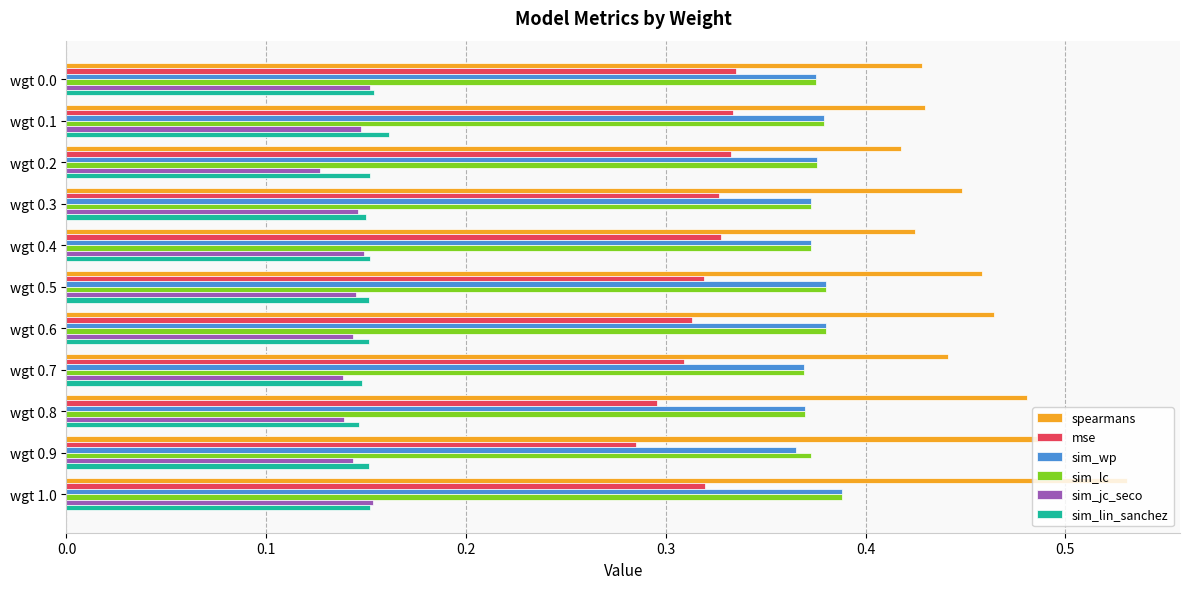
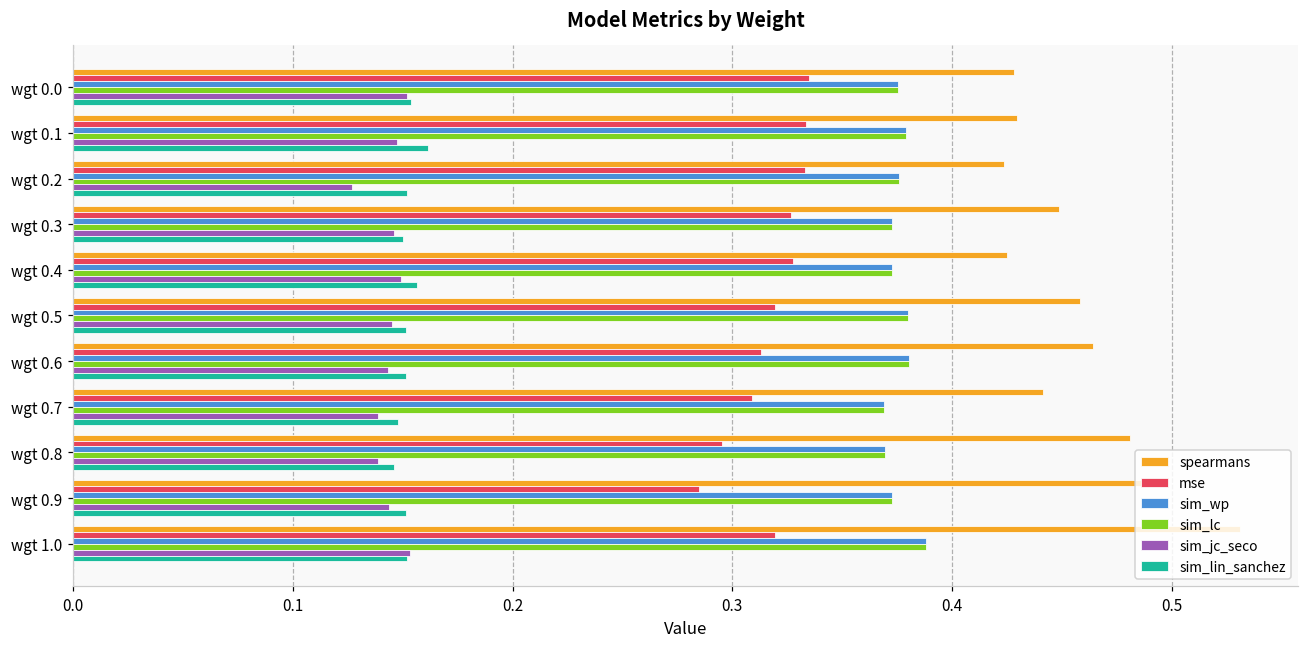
  {
    "spearmans": {
      "wgt 0.0": 0.428,
      "wgt 0.1": 0.430,
-     "wgt 0.2": 0.418,
+     "wgt 0.2": 0.424,
      "wgt 0.3": 0.448,
      "wgt 0.4": 0.425,
      "wgt 0.5": 0.458,
      "wgt 0.6": 0.464,
      "wgt 0.7": 0.441,
      "wgt 0.8": 0.481
    },
    "mse": {
      "wgt 0.0": 0.335,
      "wgt 0.1": 0.334,
      "wgt 0.2": 0.333,
      "wgt 0.3": 0.327,
      "wgt 0.4": 0.328,
      "wgt 0.5": 0.319,
      "wgt 0.6": 0.313,
      "wgt 0.7": 0.309,
      "wgt 0.8": 0.295,
      "wgt 0.9": 0.285,
      "wgt 1.0": 0.320
    },
    "sim_wp": {
      "wgt 0.0": 0.375,
      "wgt 0.1": 0.379,
      "wgt 0.2": 0.376,
      "wgt 0.3": 0.373,
      "wgt 0.4": 0.373,
      "wgt 0.5": 0.380,
      "wgt 0.6": 0.380,
      "wgt 0.7": 0.369,
      "wgt 0.8": 0.370,
-     "wgt 0.9": 0.365,
+     "wgt 0.9": 0.373,
      "wgt 1.0": 0.388
    },
    "sim_lc": {
      "wgt 0.0": 0.375,
      "wgt 0.1": 0.379,
      "wgt 0.2": 0.376,
      "wgt 0.3": 0.373,
      "wgt 0.4": 0.373,
      "wgt 0.5": 0.380,
      "wgt 0.6": 0.380,
      "wgt 0.7": 0.369,
      "wgt 0.8": 0.370,
      "wgt 0.9": 0.373,
      "wgt 1.0": 0.388
    },
    "sim_jc_seco": {
      "wgt 0.0": 0.152,
      "wgt 0.1": 0.147,
      "wgt 0.2": 0.127,
      "wgt 0.3": 0.146,
      "wgt 0.4": 0.149,
      "wgt 0.5": 0.145,
      "wgt 0.6": 0.143,
      "wgt 0.7": 0.139,
      "wgt 0.8": 0.139,
      "wgt 0.9": 0.144,
      "wgt 1.0": 0.153
    },
    "sim_lin_sanchez": {
      "wgt 0.0": 0.154,
      "wgt 0.1": 0.162,
      "wgt 0.2": 0.152,
      "wgt 0.3": 0.150,
-     "wgt 0.4": 0.152,
+     "wgt 0.4": 0.157,
      "wgt 0.5": 0.152,
      "wgt 0.6": 0.151,
      "wgt 0.7": 0.148,
      "wgt 0.8": 0.146,
      "wgt 0.9": 0.151,
      "wgt 1.0": 0.152
    }
  }
